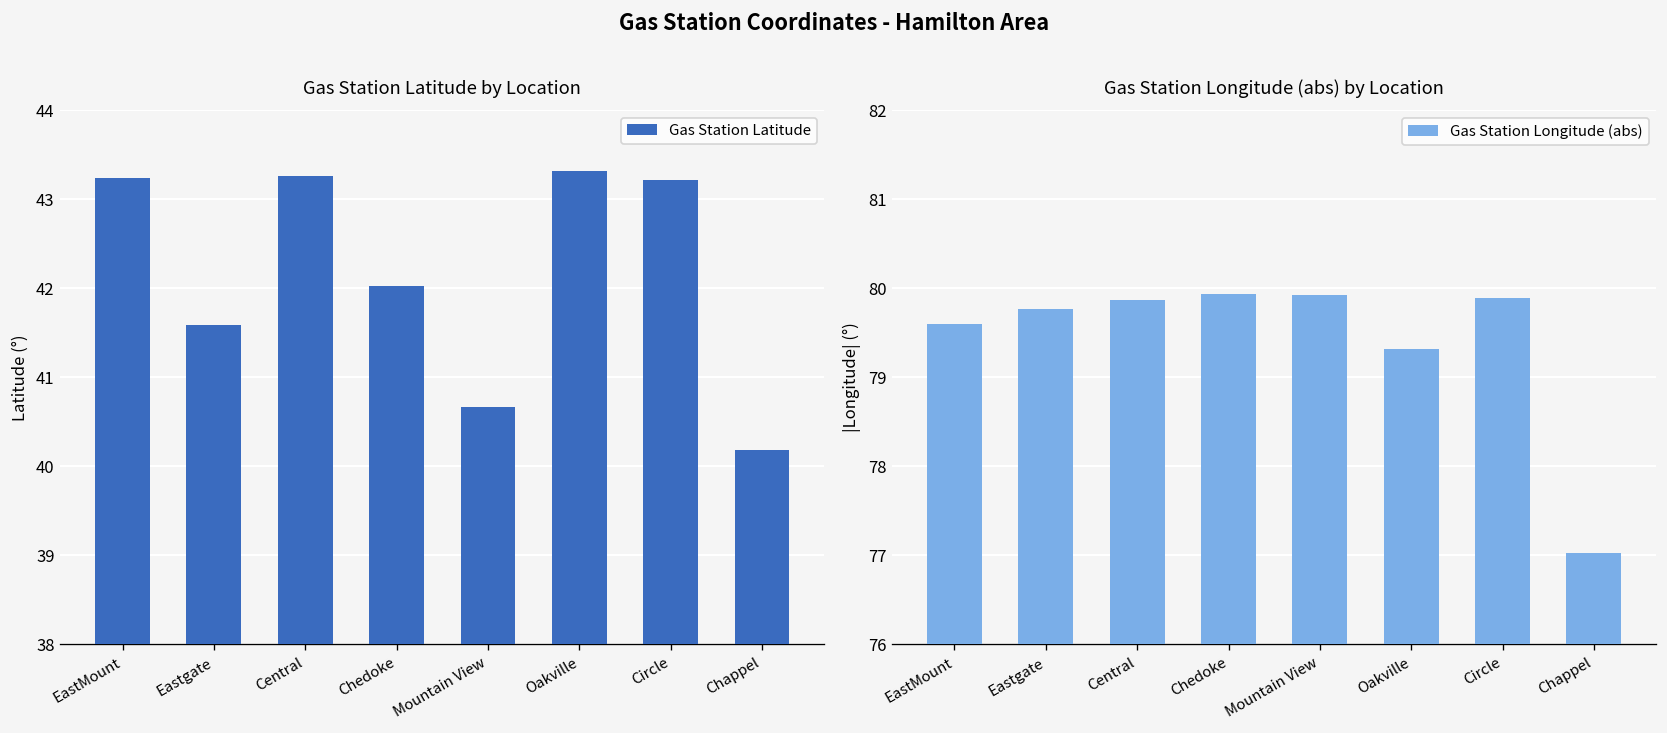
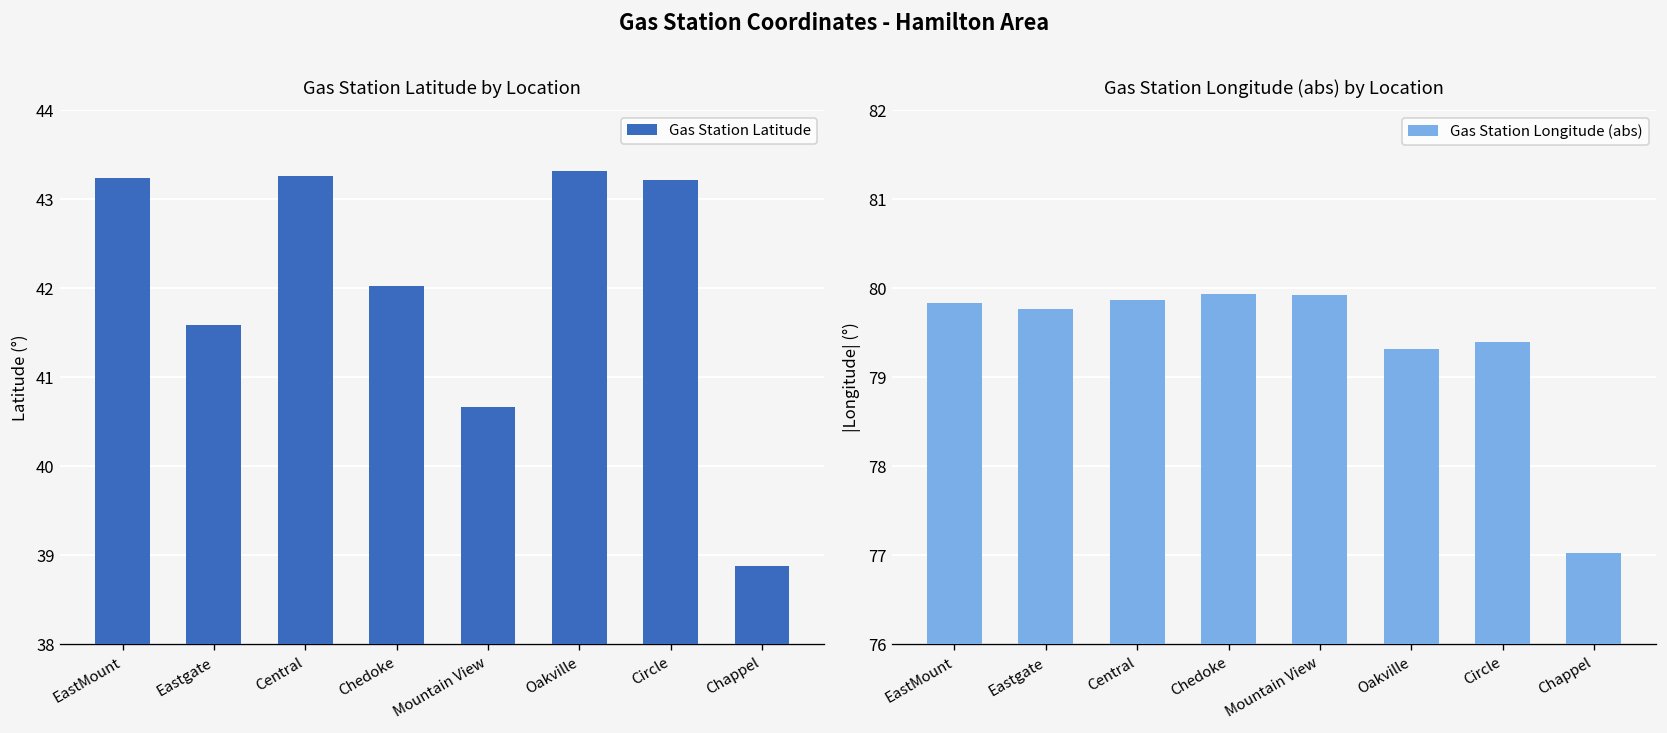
  {
    "Gas Station Latitude by Location": {
      "EastMount": 43.2,
      "Eastgate": 41.6,
      "Central": 43.3,
      "Chedoke": 42.0,
      "Mountain View": 40.7,
      "Oakville": 43.3,
      "Circle": 43.2,
-     "Chappel": 40.2
+     "Chappel": 38.9
    },
    "Gas Station Longitude (abs) by Location": {
-     "EastMount": 79.6,
+     "EastMount": 79.8,
      "Eastgate": 79.8,
      "Central": 79.9,
      "Chedoke": 79.9,
      "Mountain View": 79.9,
      "Oakville": 79.3,
-     "Circle": 79.9,
+     "Circle": 79.4,
      "Chappel": 77.0
    }
  }
